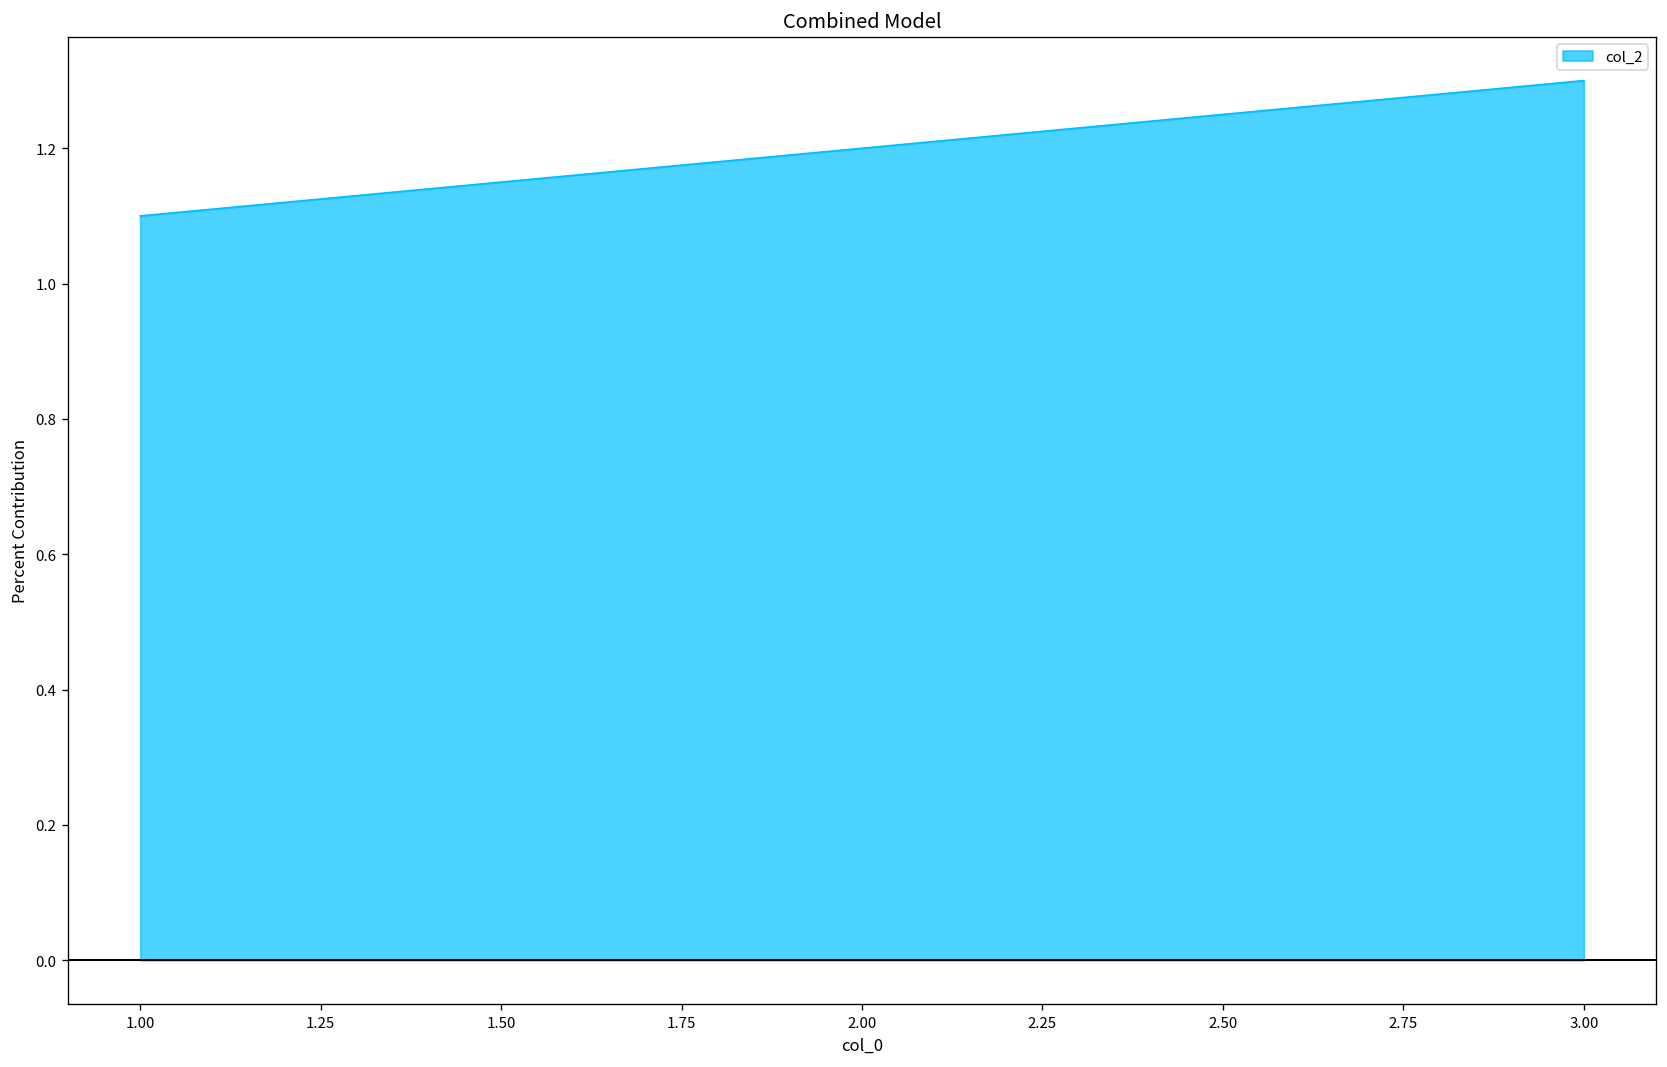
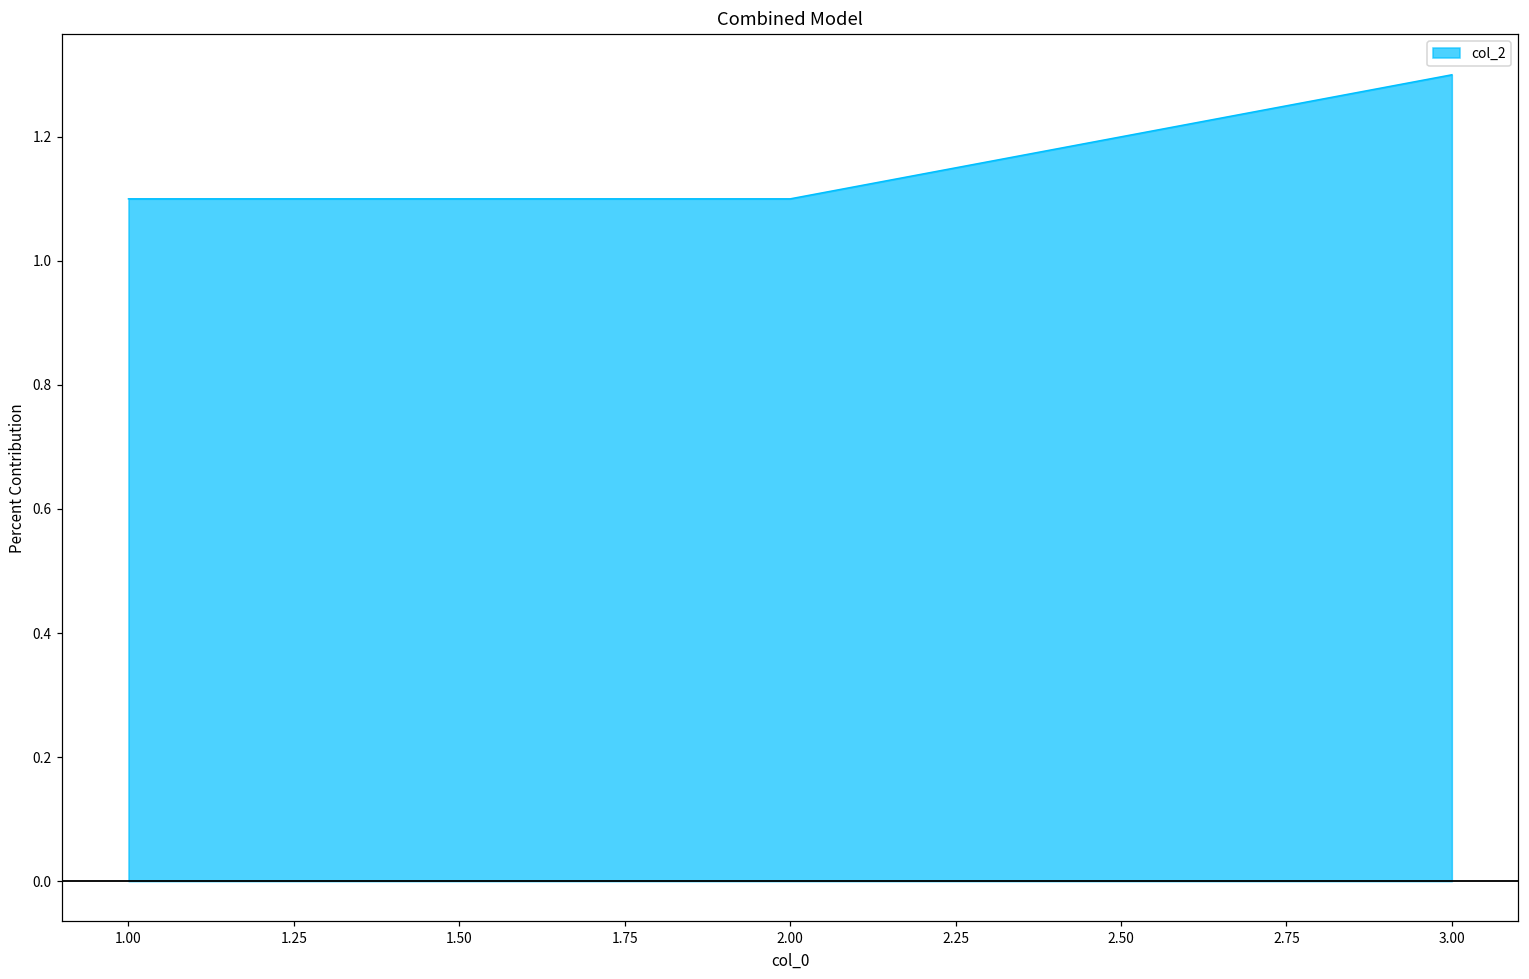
  {
    "1.00": 1.1,
-   "2.00": 1.2,
+   "2.00": 1.1,
    "3.00": 1.3
  }
